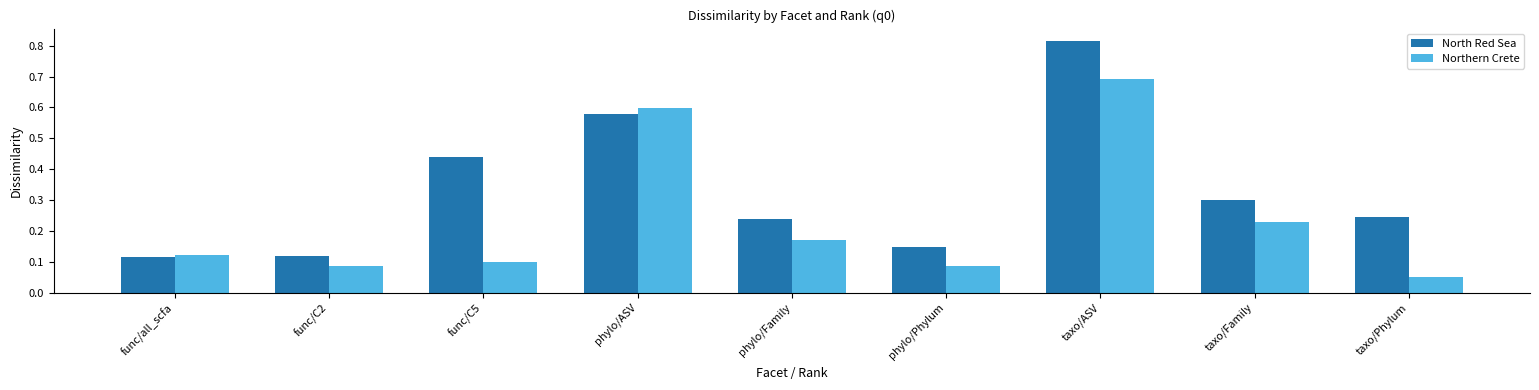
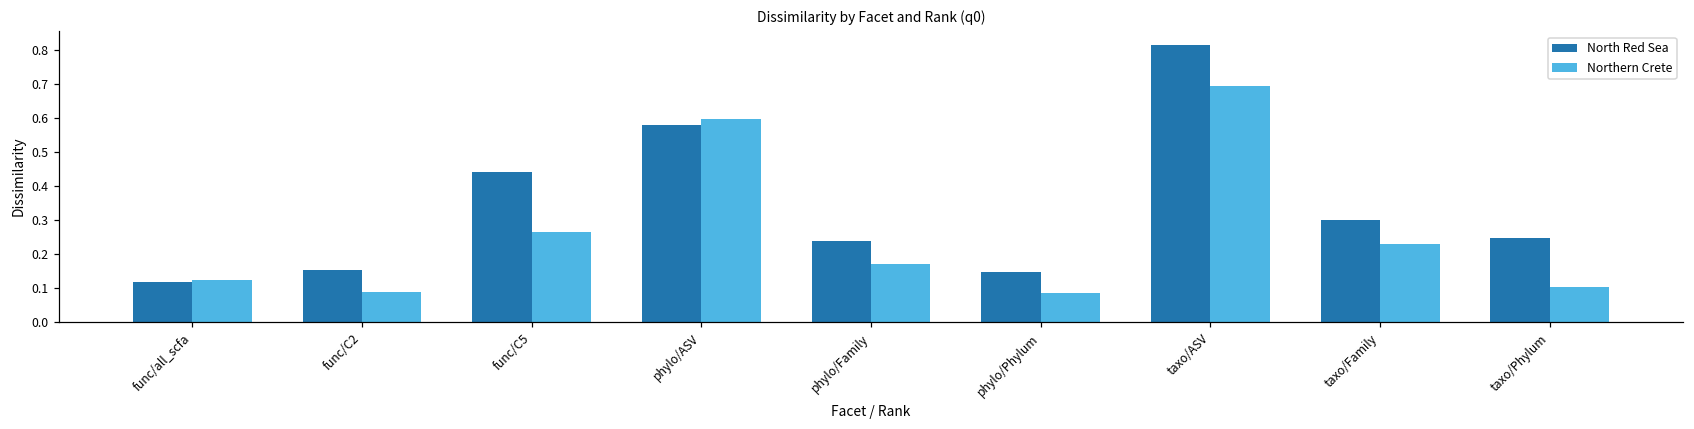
  {
    "North Red Sea": {
      "func/all_scfa": 0.12,
-     "func/C2": 0.12,
+     "func/C2": 0.15,
      "func/C5": 0.44,
      "phylo/ASV": 0.58,
      "phylo/Family": 0.24,
      "phylo/Phylum": 0.15,
      "taxo/ASV": 0.81,
      "taxo/Family": 0.30,
      "taxo/Phylum": 0.25
    },
    "Northern Crete": {
      "func/all_scfa": 0.12,
      "func/C2": 0.09,
-     "func/C5": 0.10,
+     "func/C5": 0.26,
      "phylo/ASV": 0.60,
      "phylo/Family": 0.17,
      "phylo/Phylum": 0.08,
      "taxo/ASV": 0.69,
      "taxo/Family": 0.23,
-     "taxo/Phylum": 0.05
+     "taxo/Phylum": 0.10
    }
  }
